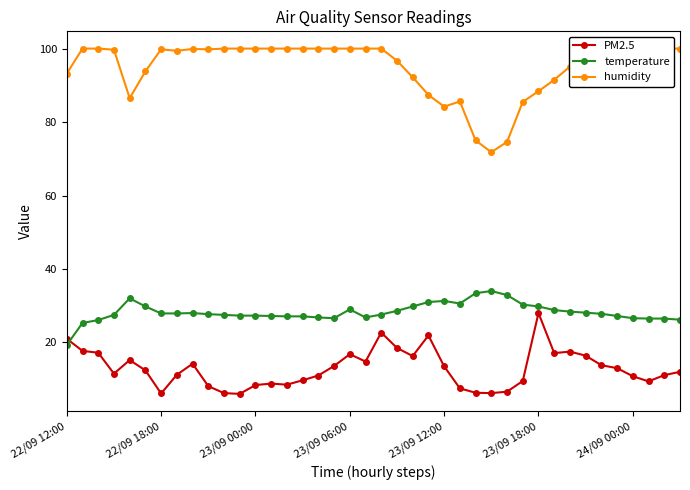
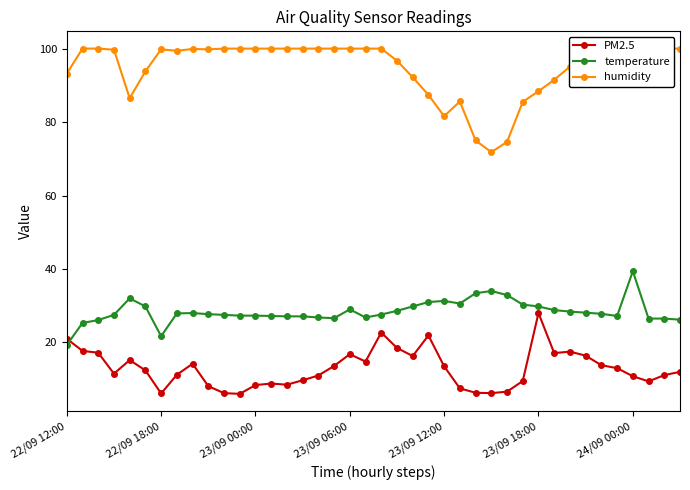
  {
    "PM2.5": {
      "22/09 12:00": 21,
      "22/09 18:00": 6,
      "23/09 00:00": 8,
      "23/09 06:00": 17,
      "23/09 12:00": 14,
      "23/09 18:00": 28,
      "24/09 00:00": 11
    },
    "temperature": {
      "22/09 12:00": 19,
-     "22/09 18:00": 28,
+     "22/09 18:00": 22,
      "23/09 00:00": 27,
      "23/09 06:00": 29,
      "23/09 12:00": 31,
      "23/09 18:00": 30,
-     "24/09 00:00": 27
+     "24/09 00:00": 39
    },
    "humidity": {
      "22/09 12:00": 93,
      "22/09 18:00": 100,
      "23/09 00:00": 100,
      "23/09 06:00": 100,
-     "23/09 12:00": 84,
+     "23/09 12:00": 82,
      "23/09 18:00": 88
    }
  }
